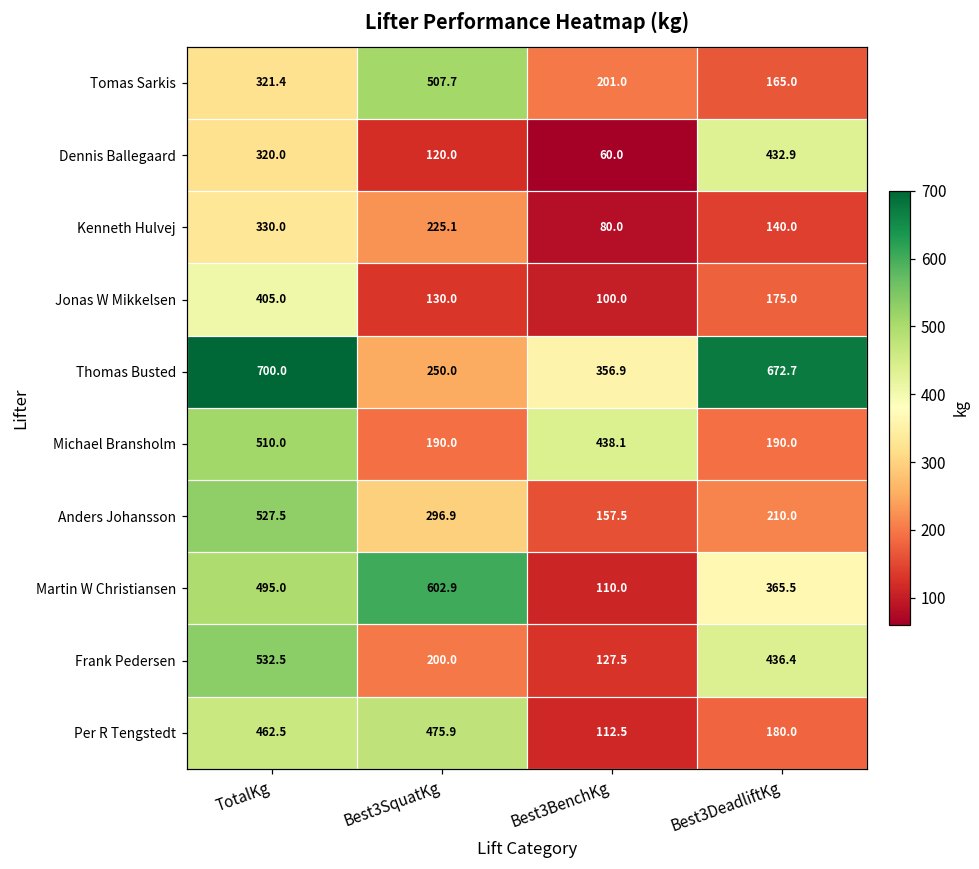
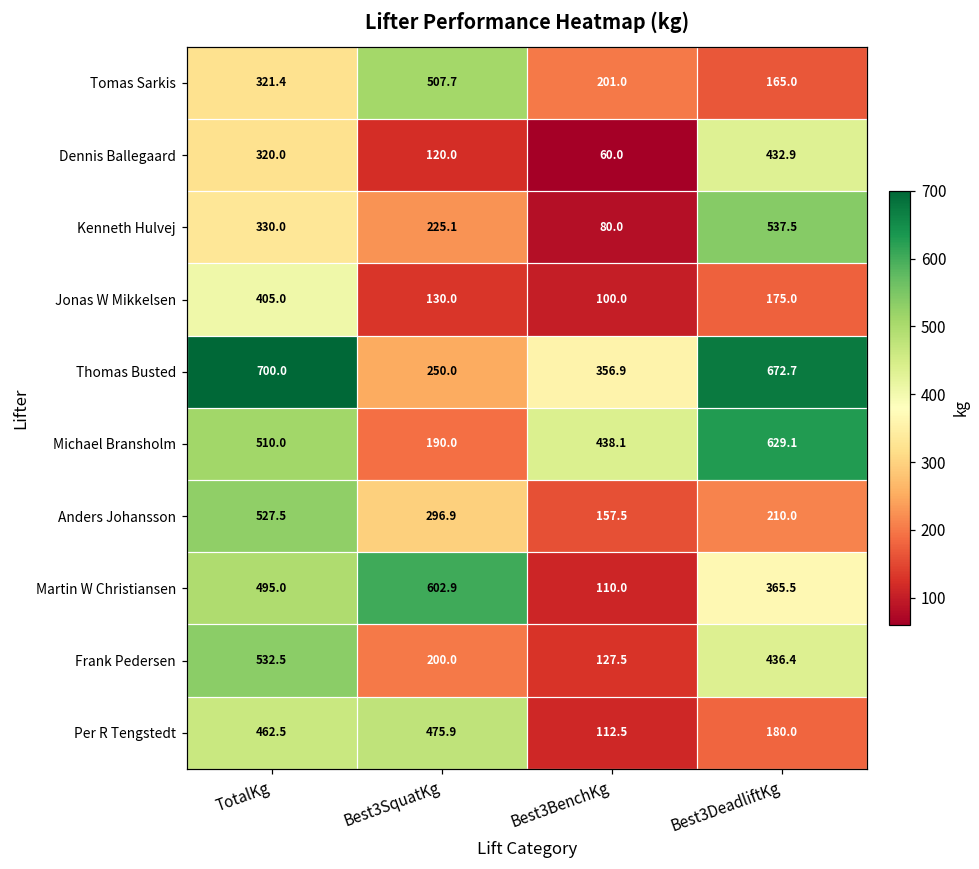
  {
    "Tomas Sarkis": {
      "TotalKg": 321.4,
      "Best3SquatKg": 507.7,
      "Best3BenchKg": 201.0,
      "Best3DeadliftKg": 165.0
    },
    "Dennis Ballegaard": {
      "TotalKg": 320.0,
      "Best3SquatKg": 120.0,
      "Best3BenchKg": 60.0,
      "Best3DeadliftKg": 432.9
    },
    "Kenneth Hulvej": {
      "TotalKg": 330.0,
      "Best3SquatKg": 225.1,
      "Best3BenchKg": 80.0,
-     "Best3DeadliftKg": 140.0
+     "Best3DeadliftKg": 537.5
    },
    "Jonas W Mikkelsen": {
      "TotalKg": 405.0,
      "Best3SquatKg": 130.0,
      "Best3BenchKg": 100.0,
      "Best3DeadliftKg": 175.0
    },
    "Thomas Busted": {
      "TotalKg": 700.0,
      "Best3SquatKg": 250.0,
      "Best3BenchKg": 356.9,
      "Best3DeadliftKg": 672.7
    },
    "Michael Bransholm": {
      "TotalKg": 510.0,
      "Best3SquatKg": 190.0,
      "Best3BenchKg": 438.1,
-     "Best3DeadliftKg": 190.0
+     "Best3DeadliftKg": 629.1
    },
    "Anders Johansson": {
      "TotalKg": 527.5,
      "Best3SquatKg": 296.9,
      "Best3BenchKg": 157.5,
      "Best3DeadliftKg": 210.0
    },
    "Martin W Christiansen": {
      "TotalKg": 495.0,
      "Best3SquatKg": 602.9,
      "Best3BenchKg": 110.0,
      "Best3DeadliftKg": 365.5
    },
    "Frank Pedersen": {
      "TotalKg": 532.5,
      "Best3SquatKg": 200.0,
      "Best3BenchKg": 127.5,
      "Best3DeadliftKg": 436.4
    },
    "Per R Tengstedt": {
      "TotalKg": 462.5,
      "Best3SquatKg": 475.9,
      "Best3BenchKg": 112.5,
      "Best3DeadliftKg": 180.0
    }
  }
